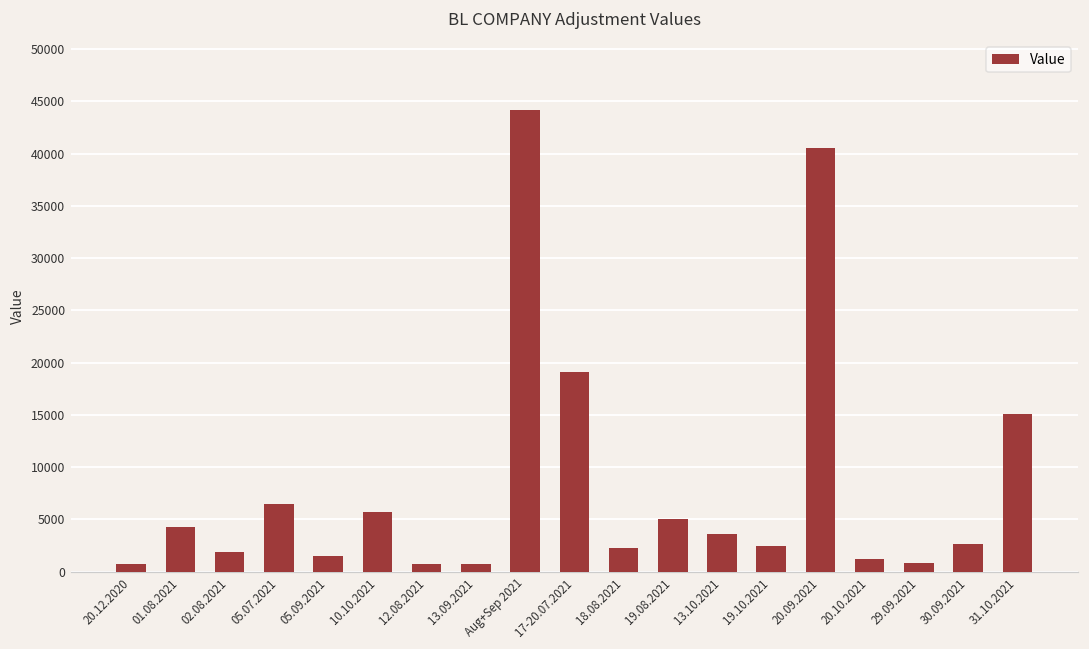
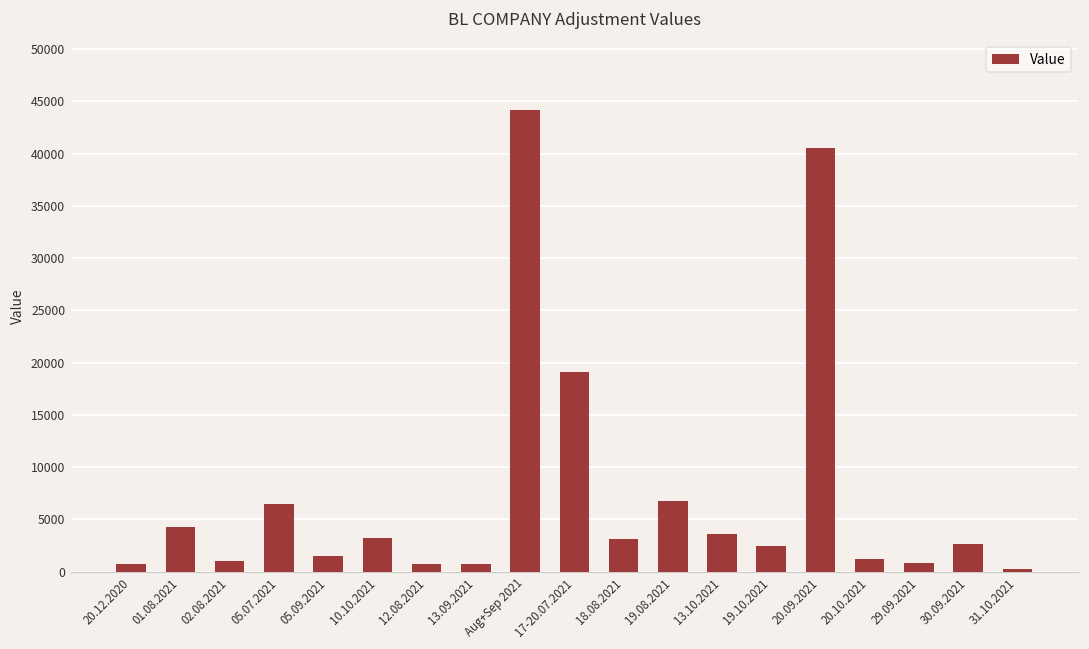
  {
    "20.12.2020": 1000,
    "01.08.2021": 4000,
-   "02.08.2021": 2000,
+   "02.08.2021": 1000,
    "05.07.2021": 6000,
    "05.09.2021": 2000,
-   "10.10.2021": 6000,
+   "10.10.2021": 3000,
    "12.08.2021": 1000,
    "13.09.2021": 1000,
    "Aug+Sep 2021": 44000,
    "17-20.07.2021": 19000,
-   "18.08.2021": 2000,
-   "19.08.2021": 5000,
+   "18.08.2021": 3000,
+   "19.08.2021": 7000,
    "13.10.2021": 4000,
    "19.10.2021": 2000,
    "20.09.2021": 41000,
    "20.10.2021": 1000,
    "29.09.2021": 1000,
    "30.09.2021": 3000,
-   "31.10.2021": 15000
+   "31.10.2021": 0
  }
